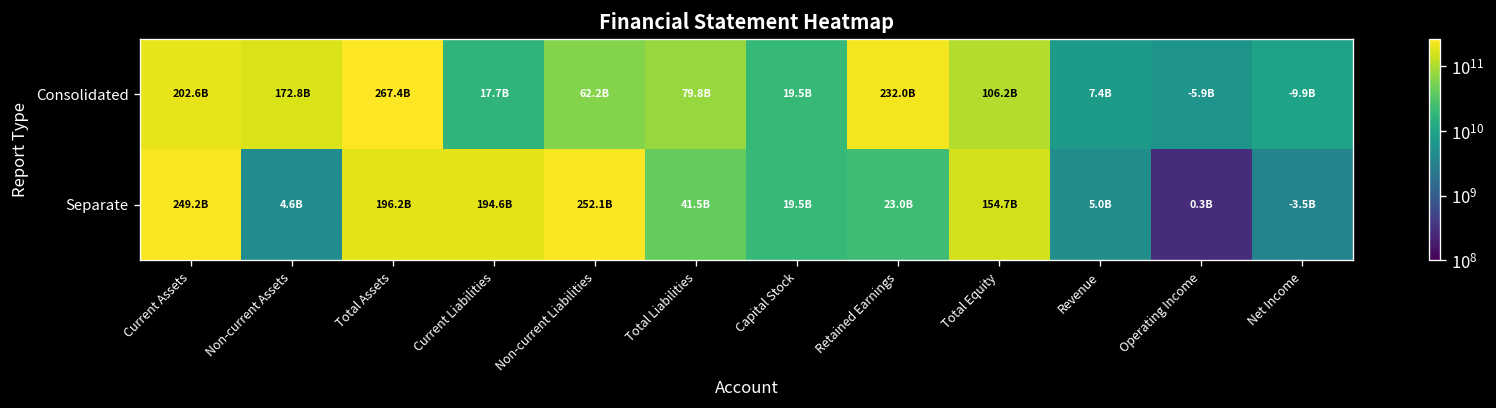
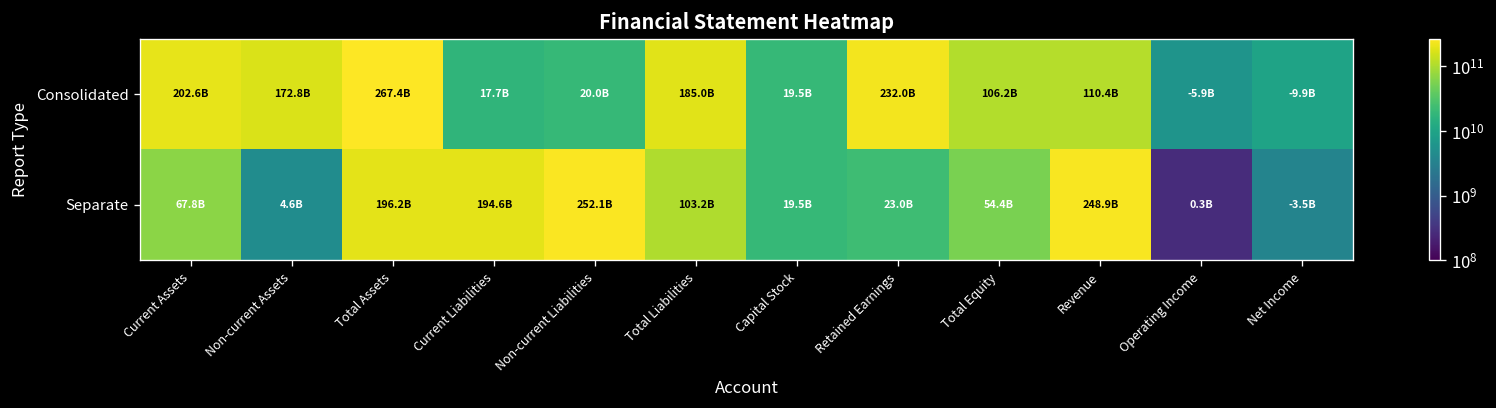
  {
    "Consolidated": {
      "Current Assets": "202.6B",
      "Non-current Assets": "172.8B",
      "Total Assets": "267.4B",
      "Current Liabilities": "17.7B",
-     "Non-current Liabilities": "62.2B",
-     "Total Liabilities": "79.8B",
+     "Non-current Liabilities": "20.0B",
+     "Total Liabilities": "185.0B",
      "Capital Stock": "19.5B",
      "Retained Earnings": "232.0B",
      "Total Equity": "106.2B",
-     "Revenue": "7.4B",
+     "Revenue": "110.4B",
      "Operating Income": "-5.9B",
      "Net Income": "-9.9B"
    },
    "Separate": {
-     "Current Assets": "249.2B",
+     "Current Assets": "67.8B",
      "Non-current Assets": "4.6B",
      "Total Assets": "196.2B",
      "Current Liabilities": "194.6B",
      "Non-current Liabilities": "252.1B",
-     "Total Liabilities": "41.5B",
+     "Total Liabilities": "103.2B",
      "Capital Stock": "19.5B",
      "Retained Earnings": "23.0B",
-     "Total Equity": "154.7B",
-     "Revenue": "5.0B",
+     "Total Equity": "54.4B",
+     "Revenue": "248.9B",
      "Operating Income": "0.3B",
      "Net Income": "-3.5B"
    }
  }
